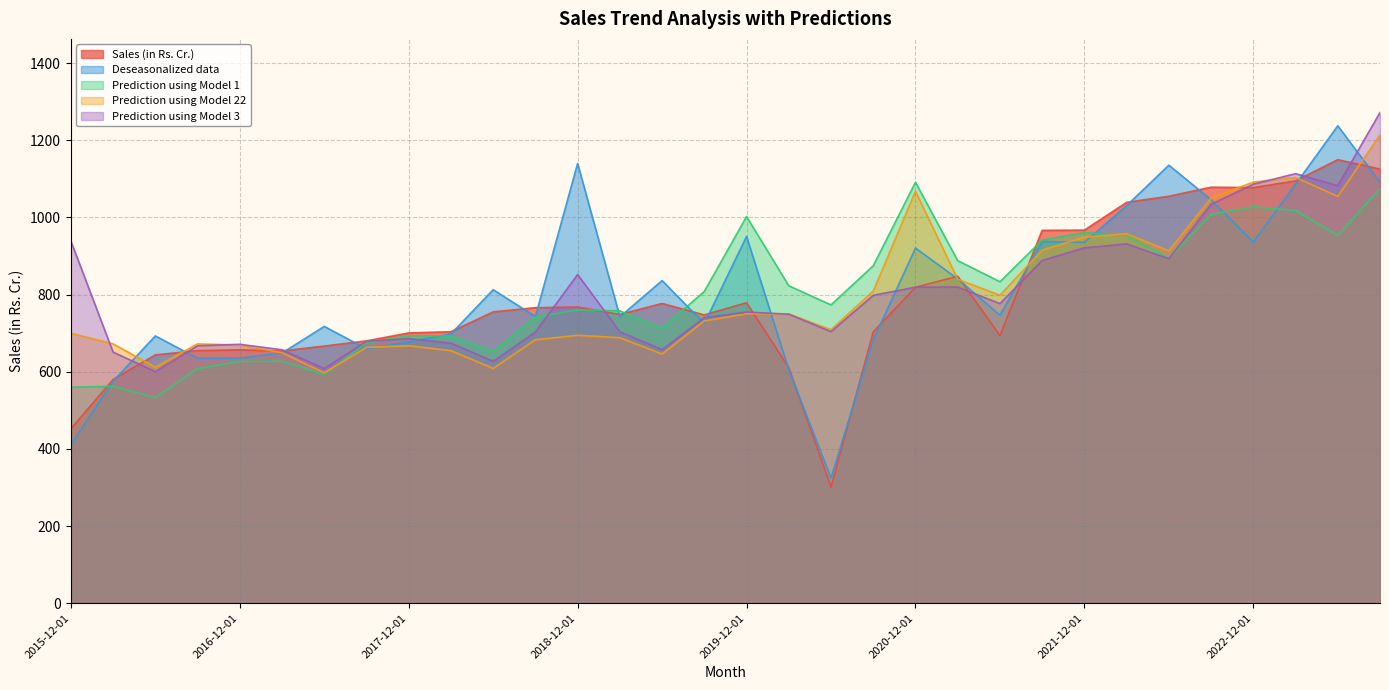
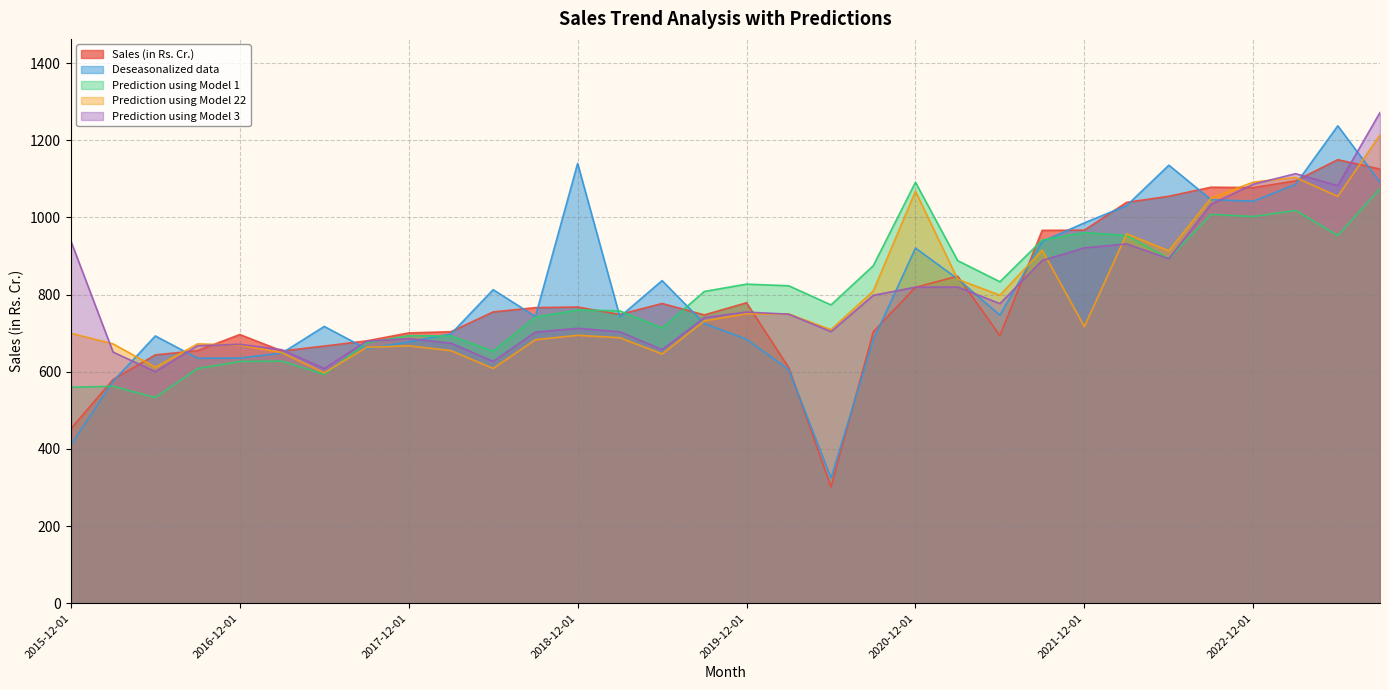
  {
    "Sales (in Rs. Cr.)": {
      "2015-12-01": 450,
-     "2016-12-01": 660,
+     "2016-12-01": 700,
      "2017-12-01": 700,
      "2018-12-01": 770,
      "2019-12-01": 780,
      "2022-12-01": 1080
    },
    "Deseasonalized data": {
      "2015-12-01": 410,
      "2016-12-01": 640,
      "2017-12-01": 680,
      "2018-12-01": 1140,
-     "2019-12-01": 950,
+     "2019-12-01": 680,
      "2020-12-01": 920,
-     "2021-12-01": 940,
-     "2022-12-01": 940
+     "2021-12-01": 990,
+     "2022-12-01": 1040
    },
    "Prediction using Model 1": {
      "2015-12-01": 560,
      "2016-12-01": 630,
      "2017-12-01": 690,
      "2018-12-01": 760,
-     "2019-12-01": 1000,
+     "2019-12-01": 830,
      "2020-12-01": 1090,
-     "2022-12-01": 1030
+     "2022-12-01": 1000
    },
    "Prediction using Model 22": {
      "2015-12-01": 700,
      "2017-12-01": 670,
      "2018-12-01": 690,
      "2020-12-01": 1070,
-     "2021-12-01": 950
+     "2021-12-01": 720
    },
    "Prediction using Model 3": {
      "2015-12-01": 940,
      "2017-12-01": 690,
-     "2018-12-01": 850,
+     "2018-12-01": 710,
      "2021-12-01": 920
    }
  }
